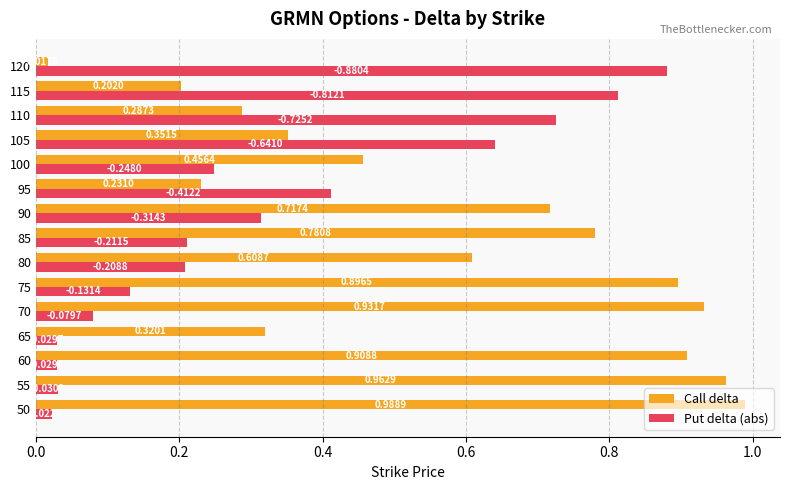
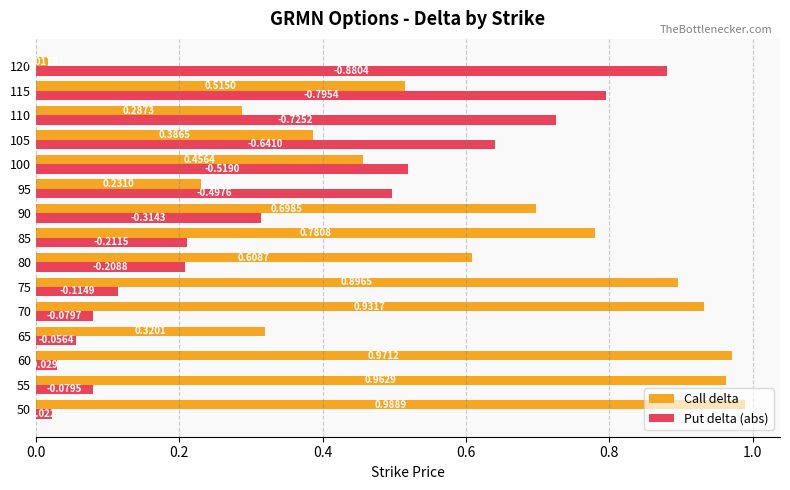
  {
    "Call delta": {
-     "115": 0.2020,
+     "115": 0.5150,
      "110": 0.2873,
-     "105": 0.3515,
+     "105": 0.3865,
      "100": 0.4564,
      "95": 0.2310,
-     "90": 0.7174,
+     "90": 0.6985,
      "85": 0.7808,
      "80": 0.6087,
      "75": 0.8965,
      "70": 0.9317,
      "65": 0.3201,
-     "60": 0.9088,
+     "60": 0.9712,
      "55": 0.9629
    },
    "Put delta (abs)": {
-     "115": -0.8121,
-     "100": -0.2480,
-     "95": -0.4122,
-     "75": -0.1314,
-     "65": 0.03,
-     "55": -0.0302
+     "115": -0.7954,
+     "100": -0.5190,
+     "95": -0.4976,
+     "75": -0.1149,
+     "65": 0.06,
+     "55": -0.0795
    }
  }
